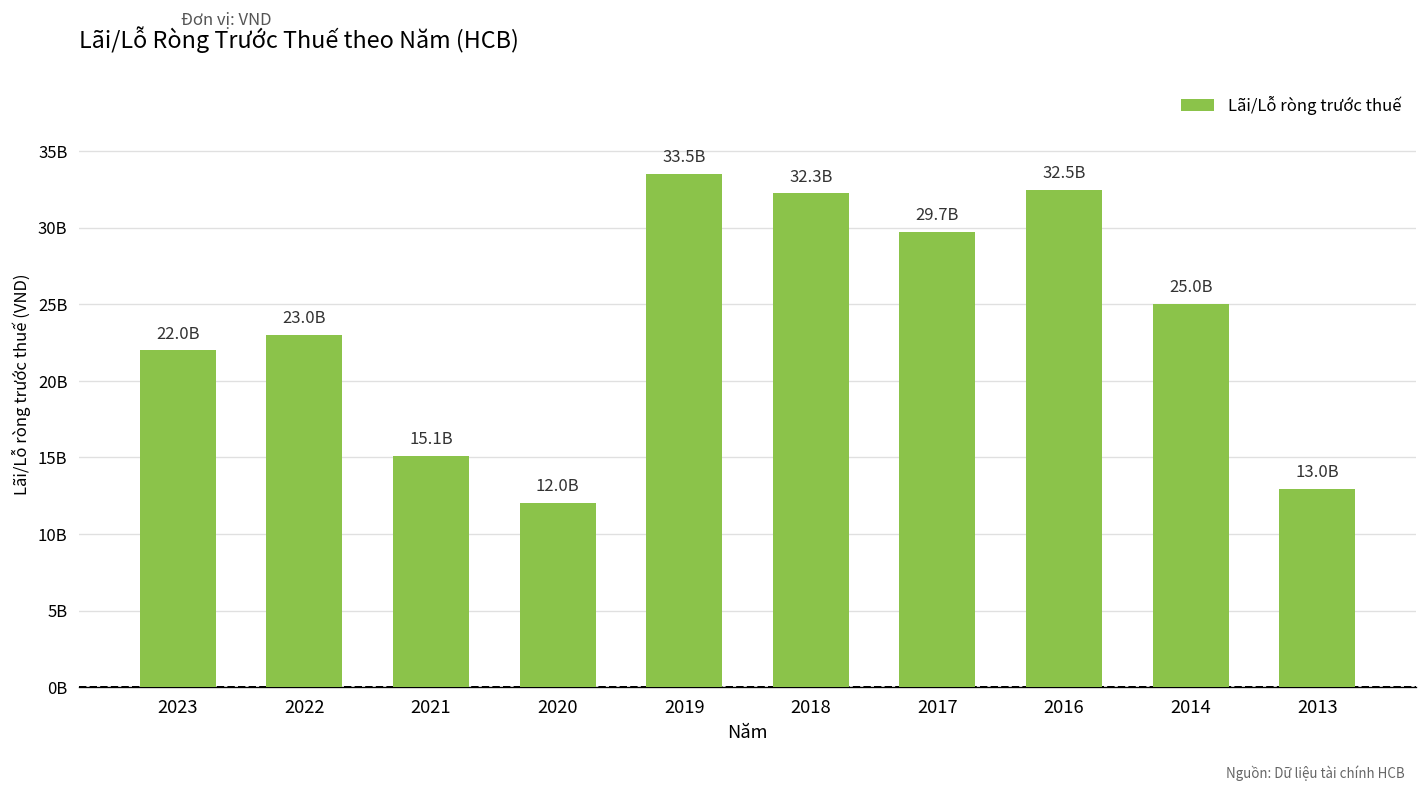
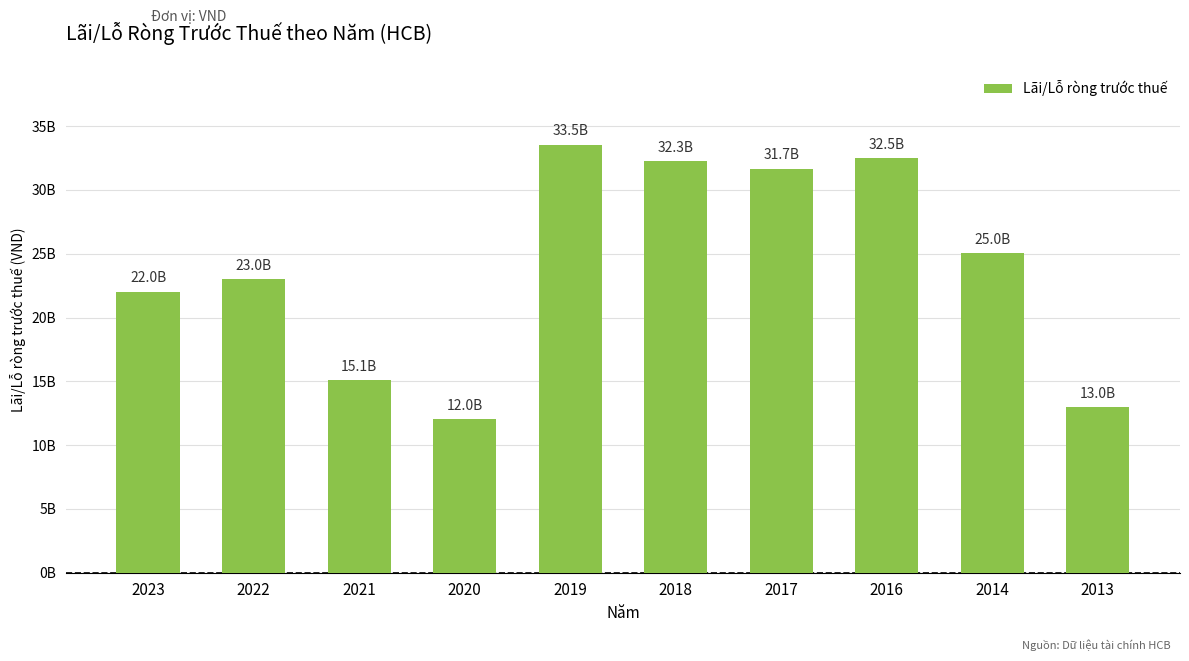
  {
    "2023": "22.0B",
    "2022": "23.0B",
    "2021": "15.1B",
    "2020": "12.0B",
    "2019": "33.5B",
    "2018": "32.3B",
-   "2017": "29.7B",
+   "2017": "31.7B",
    "2016": "32.5B",
    "2014": "25.0B",
    "2013": "13.0B"
  }
